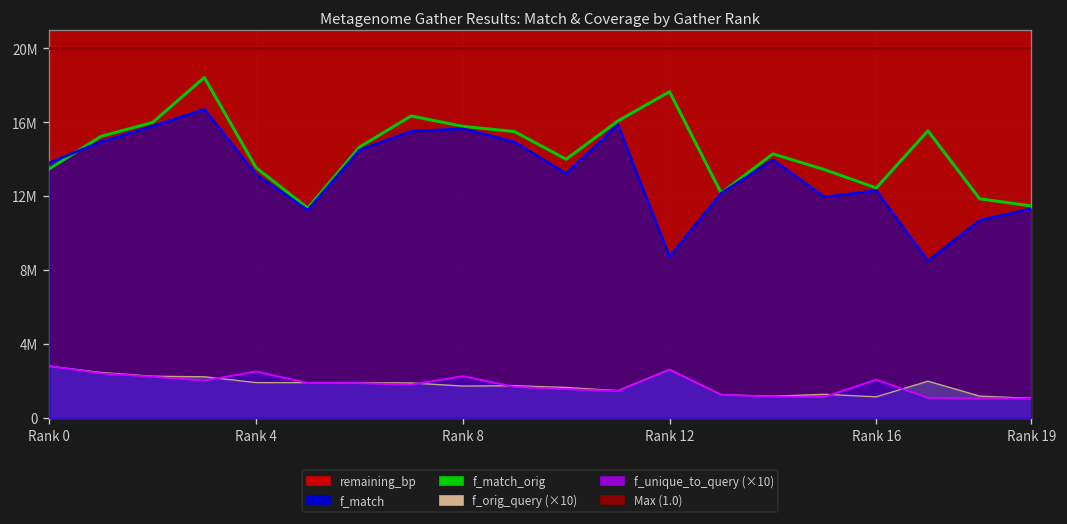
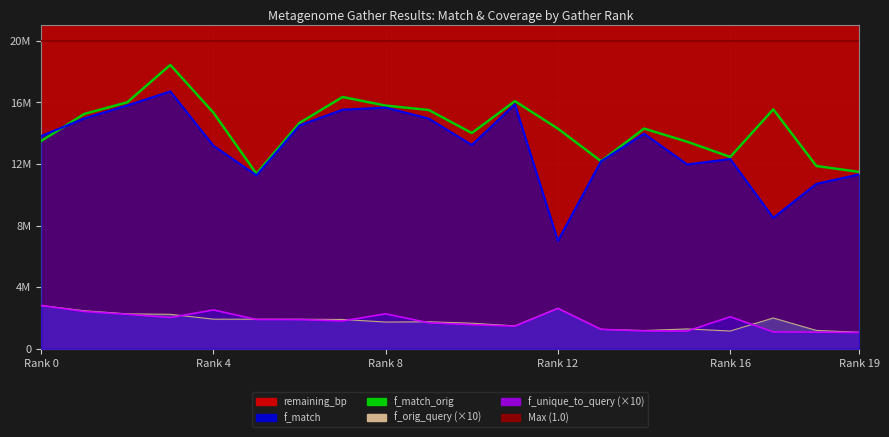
  {
    "f_match": {
      "Rank 0": 13800000,
      "Rank 4": 13200000,
-     "Rank 12": 8700000
+     "Rank 12": 7000000
    },
    "f_match_orig": {
      "Rank 0": 13500000,
-     "Rank 4": 13600000,
-     "Rank 12": 17700000
+     "Rank 4": 15300000,
+     "Rank 12": 14300000
    },
    "f_orig_query (×10)": {
      "Rank 4": 1900000,
      "Rank 8": 1700000,
      "Rank 16": 1200000
    },
    "f_unique_to_query (×10)": {
      "Rank 4": 2500000,
      "Rank 8": 2300000,
      "Rank 16": 2100000
    }
  }
